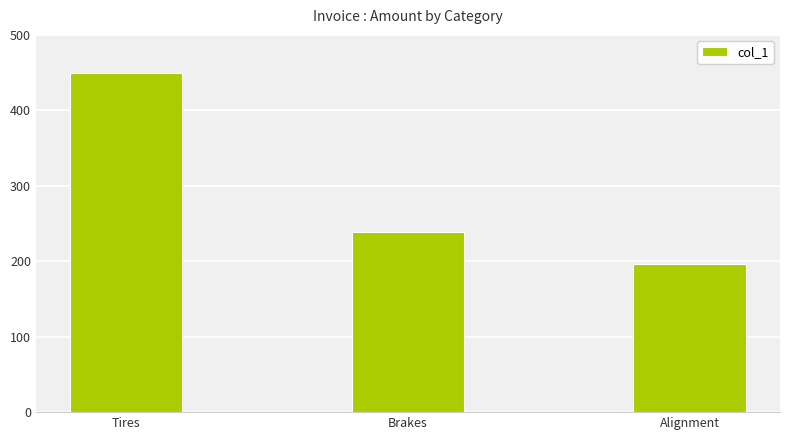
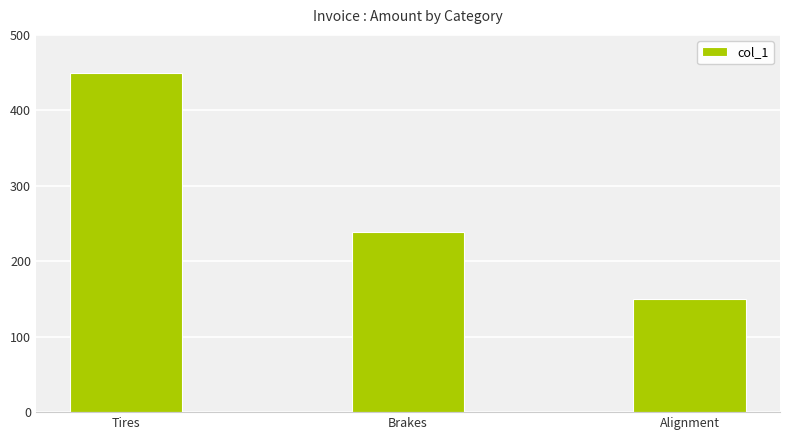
  {
    "Tires": 450,
    "Brakes": 240,
-   "Alignment": 200
+   "Alignment": 150
  }
